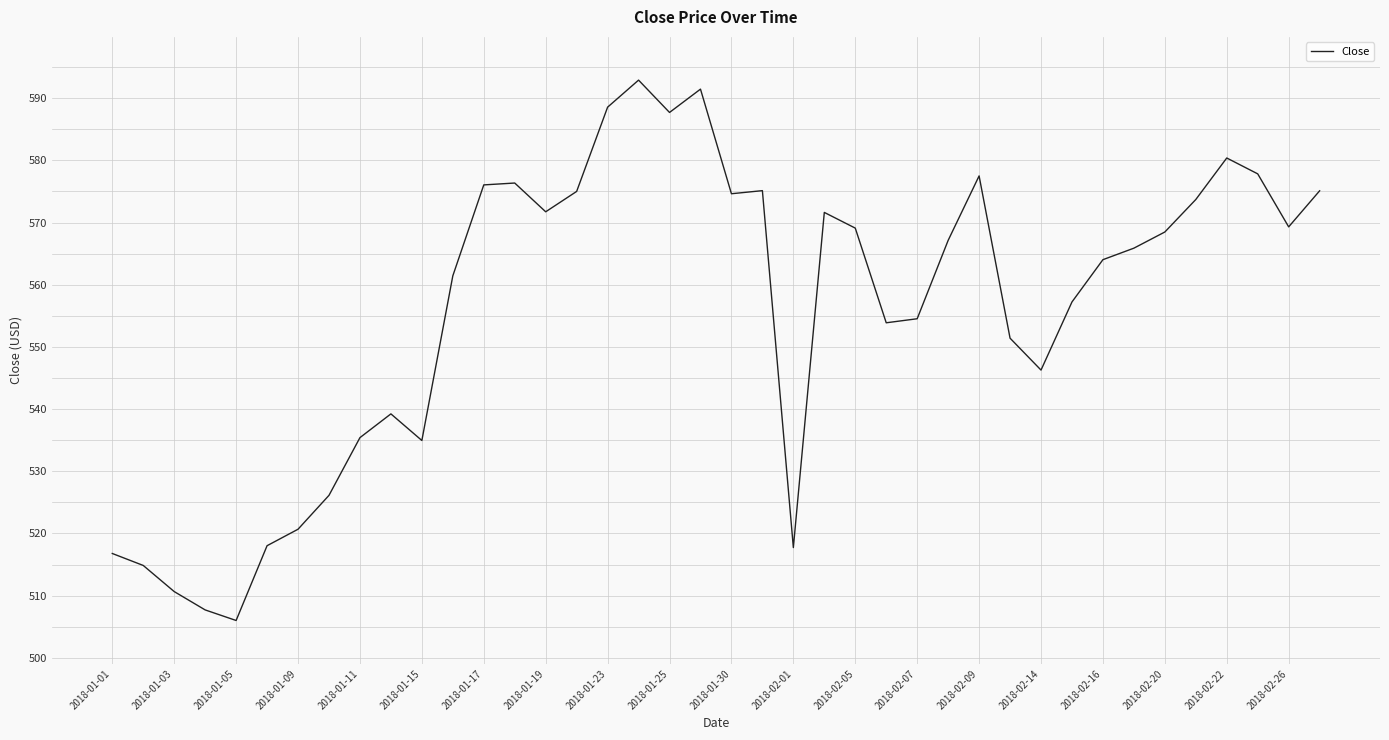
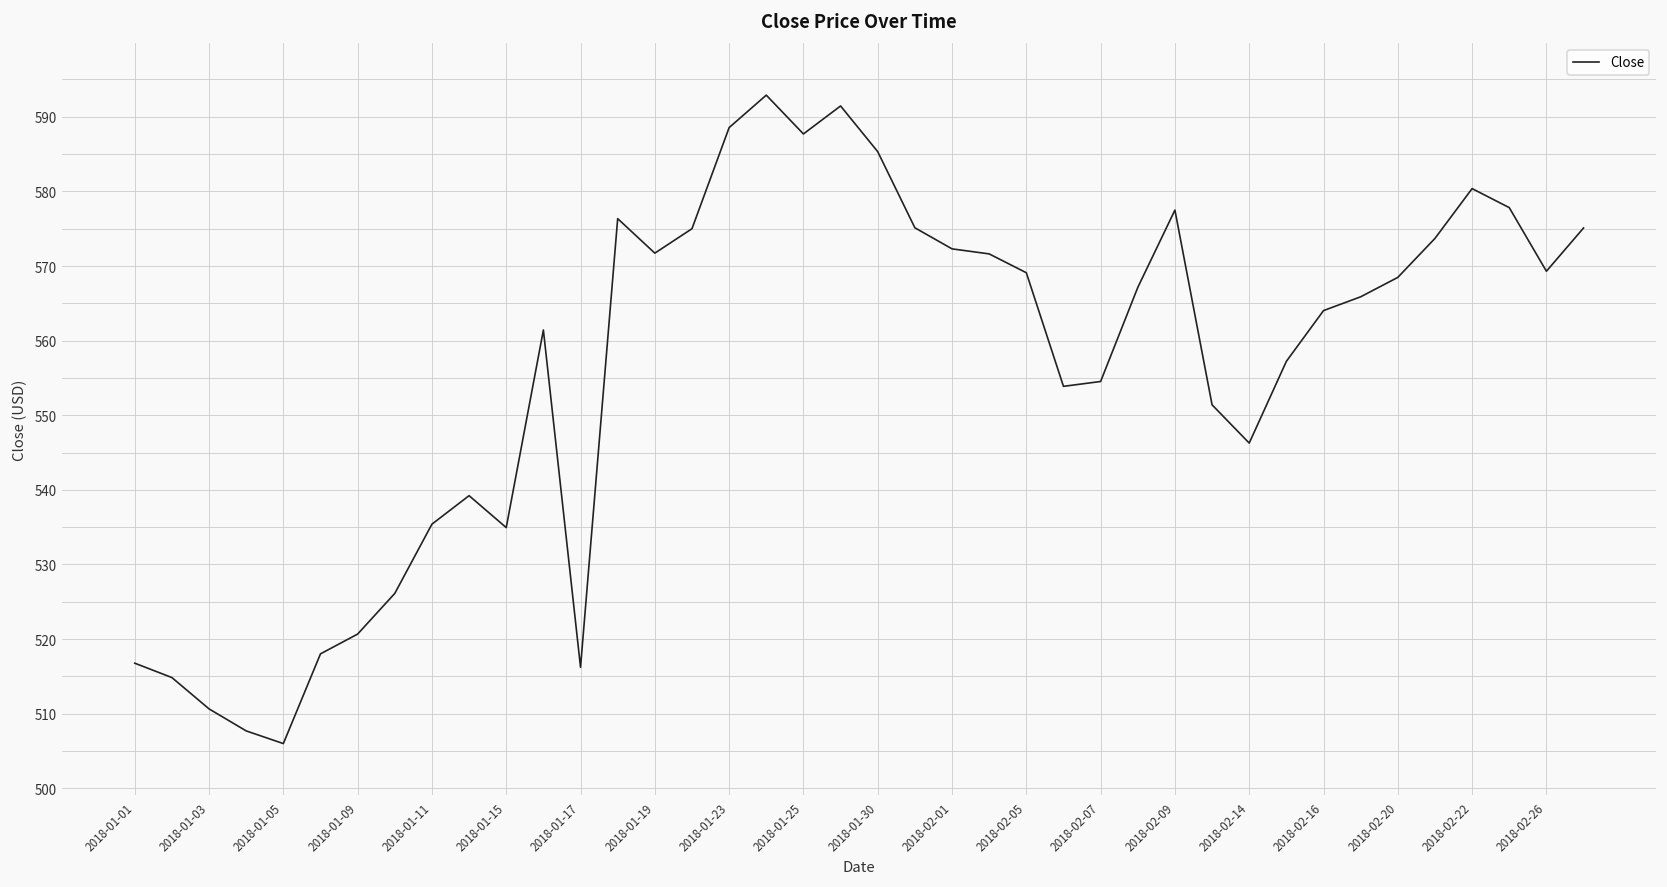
  {
    "2018-01-01": 517,
    "2018-01-03": 511,
    "2018-01-05": 506,
    "2018-01-09": 521,
    "2018-01-11": 535,
    "2018-01-15": 535,
-   "2018-01-17": 576,
+   "2018-01-17": 516,
    "2018-01-19": 572,
    "2018-01-23": 589,
    "2018-01-25": 588,
-   "2018-01-30": 575,
-   "2018-02-01": 518,
+   "2018-01-30": 585,
+   "2018-02-01": 572,
    "2018-02-05": 569,
    "2018-02-07": 555,
    "2018-02-09": 577,
    "2018-02-14": 546,
    "2018-02-16": 564,
    "2018-02-20": 568,
    "2018-02-22": 580,
    "2018-02-26": 569
  }
